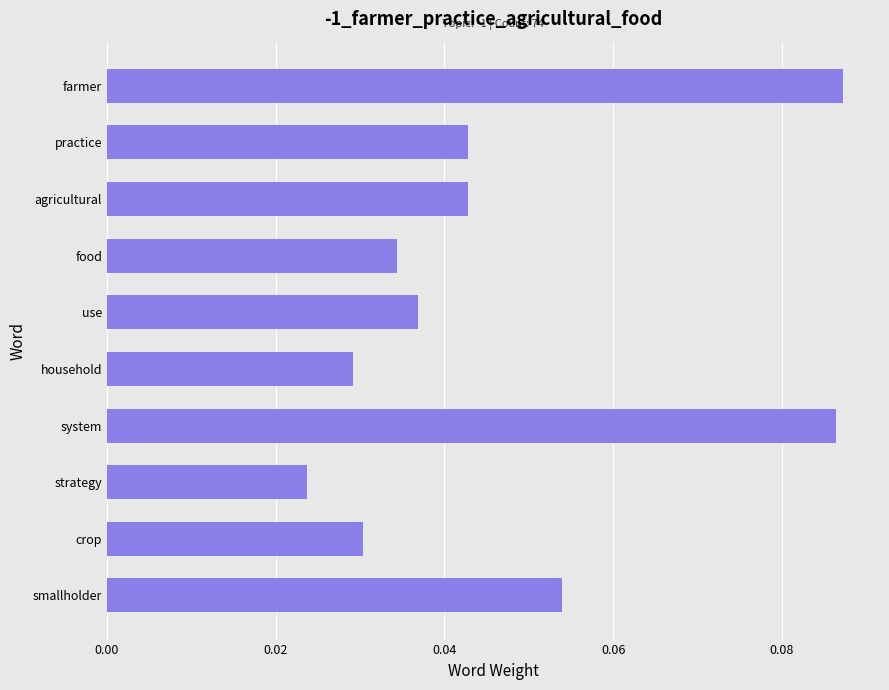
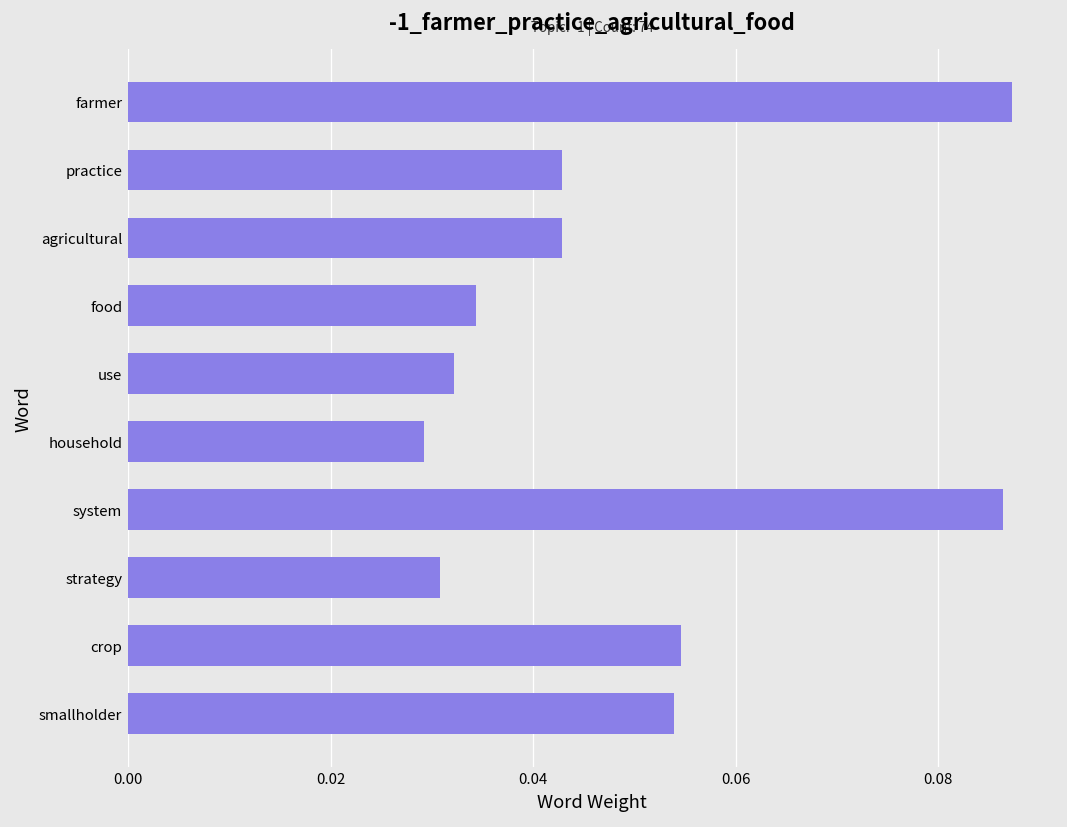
  {
    "farmer": 0.087,
    "practice": 0.043,
    "agricultural": 0.043,
    "food": 0.034,
-   "use": 0.037,
+   "use": 0.032,
    "household": 0.029,
    "system": 0.086,
-   "strategy": 0.024,
-   "crop": 0.030,
+   "strategy": 0.031,
+   "crop": 0.055,
    "smallholder": 0.054
  }
